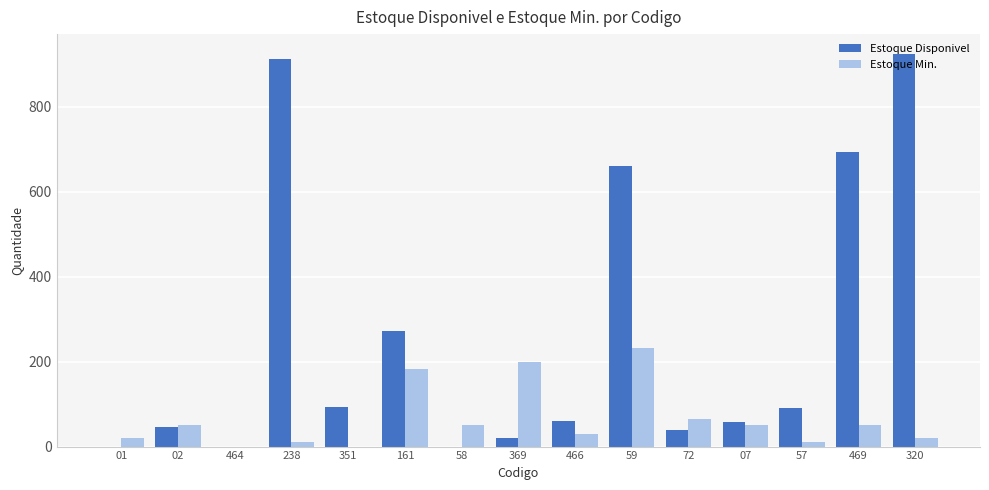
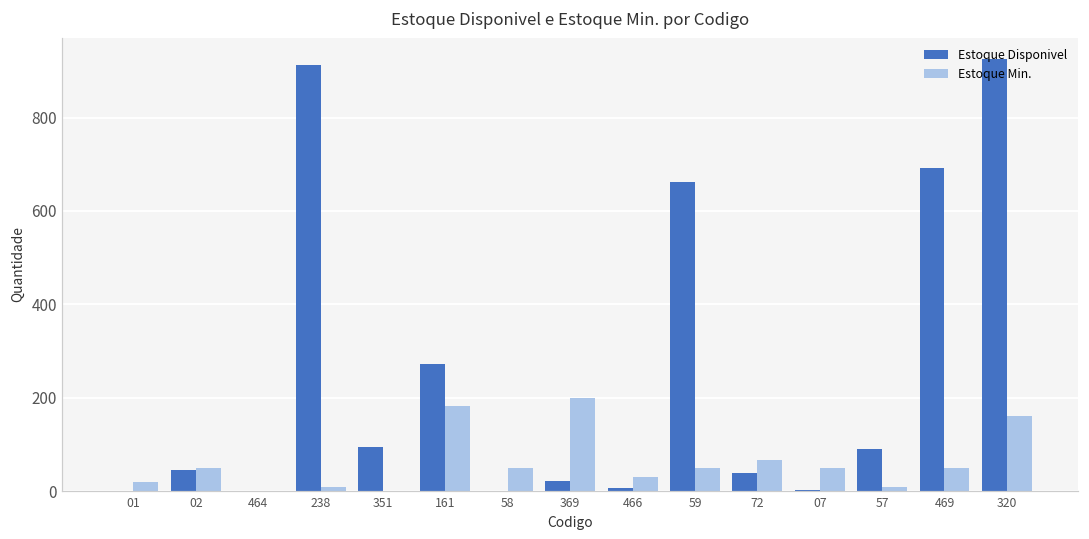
  {
    "Estoque Disponivel": {
      "01": 0,
      "02": 50,
      "464": 0,
      "238": 910,
      "351": 90,
      "161": 270,
      "58": 0,
      "369": 20,
-     "466": 60,
+     "466": 10,
      "59": 660,
      "72": 40,
-     "07": 60,
+     "07": 0,
      "57": 90,
      "469": 690,
      "320": 930
    },
    "Estoque Min.": {
      "01": 20,
      "02": 50,
      "464": 0,
      "238": 10,
      "351": 0,
      "161": 180,
      "58": 50,
      "369": 200,
      "466": 30,
-     "59": 230,
+     "59": 50,
      "72": 70,
      "07": 50,
      "57": 10,
      "469": 50,
-     "320": 20
+     "320": 160
    }
  }
